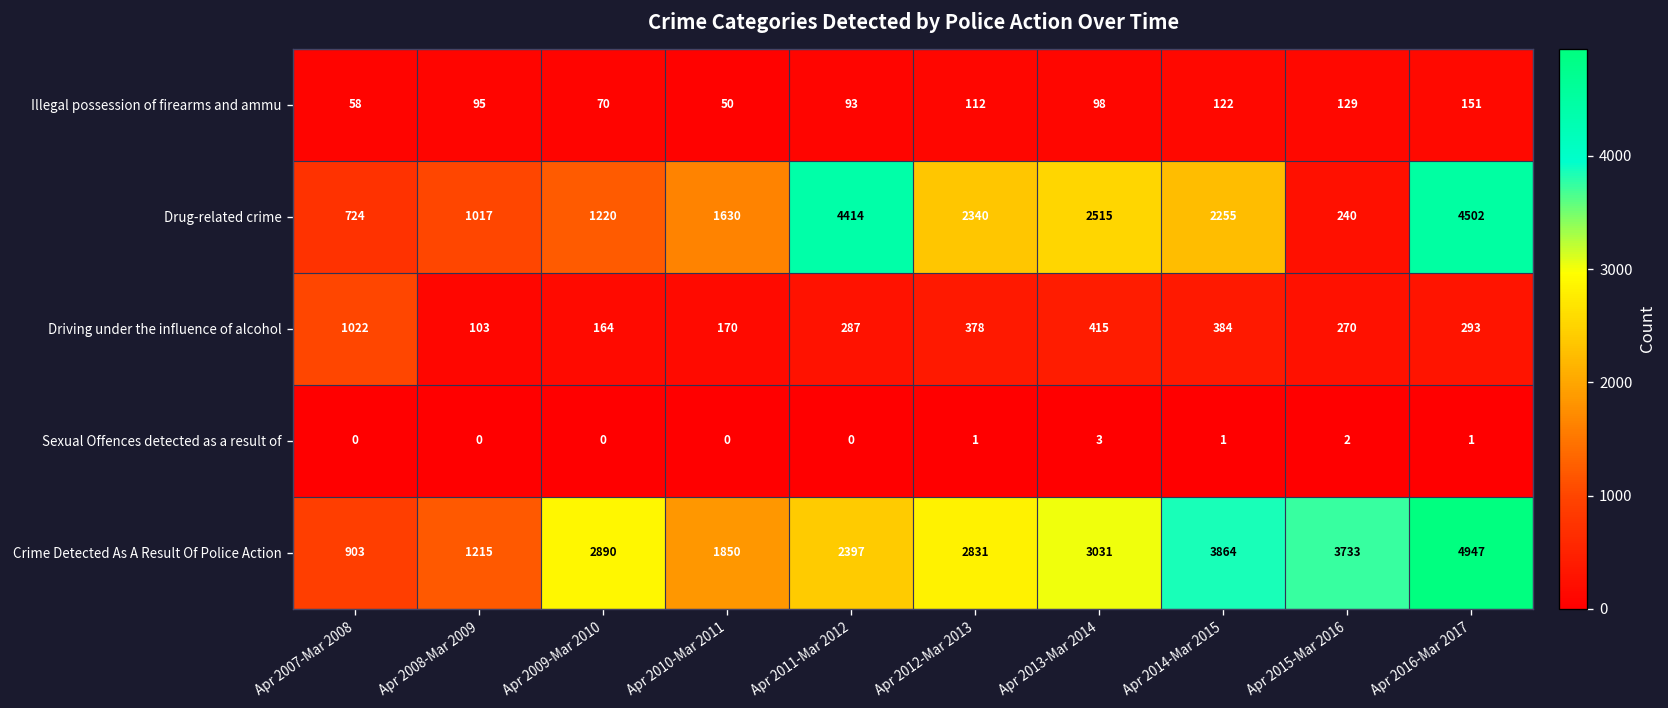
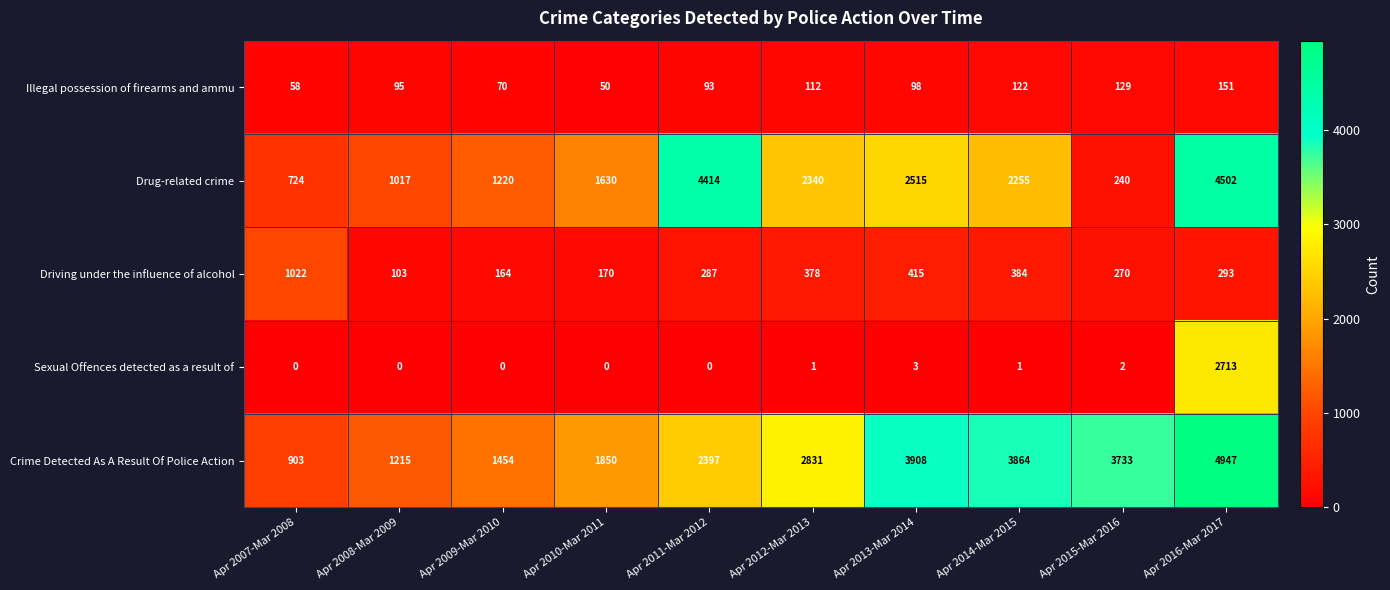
  {
    "Illegal possession of firearms and ammu": {
      "Apr 2007-Mar 2008": 58,
      "Apr 2008-Mar 2009": 95,
      "Apr 2009-Mar 2010": 70,
      "Apr 2010-Mar 2011": 50,
      "Apr 2011-Mar 2012": 93,
      "Apr 2012-Mar 2013": 112,
      "Apr 2013-Mar 2014": 98,
      "Apr 2014-Mar 2015": 122,
      "Apr 2015-Mar 2016": 129,
      "Apr 2016-Mar 2017": 151
    },
    "Drug-related crime": {
      "Apr 2007-Mar 2008": 724,
      "Apr 2008-Mar 2009": 1017,
      "Apr 2009-Mar 2010": 1220,
      "Apr 2010-Mar 2011": 1630,
      "Apr 2011-Mar 2012": 4414,
      "Apr 2012-Mar 2013": 2340,
      "Apr 2013-Mar 2014": 2515,
      "Apr 2014-Mar 2015": 2255,
      "Apr 2015-Mar 2016": 240,
      "Apr 2016-Mar 2017": 4502
    },
    "Driving under the influence of alcohol": {
      "Apr 2007-Mar 2008": 1022,
      "Apr 2008-Mar 2009": 103,
      "Apr 2009-Mar 2010": 164,
      "Apr 2010-Mar 2011": 170,
      "Apr 2011-Mar 2012": 287,
      "Apr 2012-Mar 2013": 378,
      "Apr 2013-Mar 2014": 415,
      "Apr 2014-Mar 2015": 384,
      "Apr 2015-Mar 2016": 270,
      "Apr 2016-Mar 2017": 293
    },
    "Sexual Offences detected as a result of": {
      "Apr 2007-Mar 2008": 0,
      "Apr 2008-Mar 2009": 0,
      "Apr 2009-Mar 2010": 0,
      "Apr 2010-Mar 2011": 0,
      "Apr 2011-Mar 2012": 0,
      "Apr 2012-Mar 2013": 1,
      "Apr 2013-Mar 2014": 3,
      "Apr 2014-Mar 2015": 1,
      "Apr 2015-Mar 2016": 2,
-     "Apr 2016-Mar 2017": 1
+     "Apr 2016-Mar 2017": 2713
    },
    "Crime Detected As A Result Of Police Action": {
      "Apr 2007-Mar 2008": 903,
      "Apr 2008-Mar 2009": 1215,
-     "Apr 2009-Mar 2010": 2890,
+     "Apr 2009-Mar 2010": 1454,
      "Apr 2010-Mar 2011": 1850,
      "Apr 2011-Mar 2012": 2397,
      "Apr 2012-Mar 2013": 2831,
-     "Apr 2013-Mar 2014": 3031,
+     "Apr 2013-Mar 2014": 3908,
      "Apr 2014-Mar 2015": 3864,
      "Apr 2015-Mar 2016": 3733,
      "Apr 2016-Mar 2017": 4947
    }
  }
